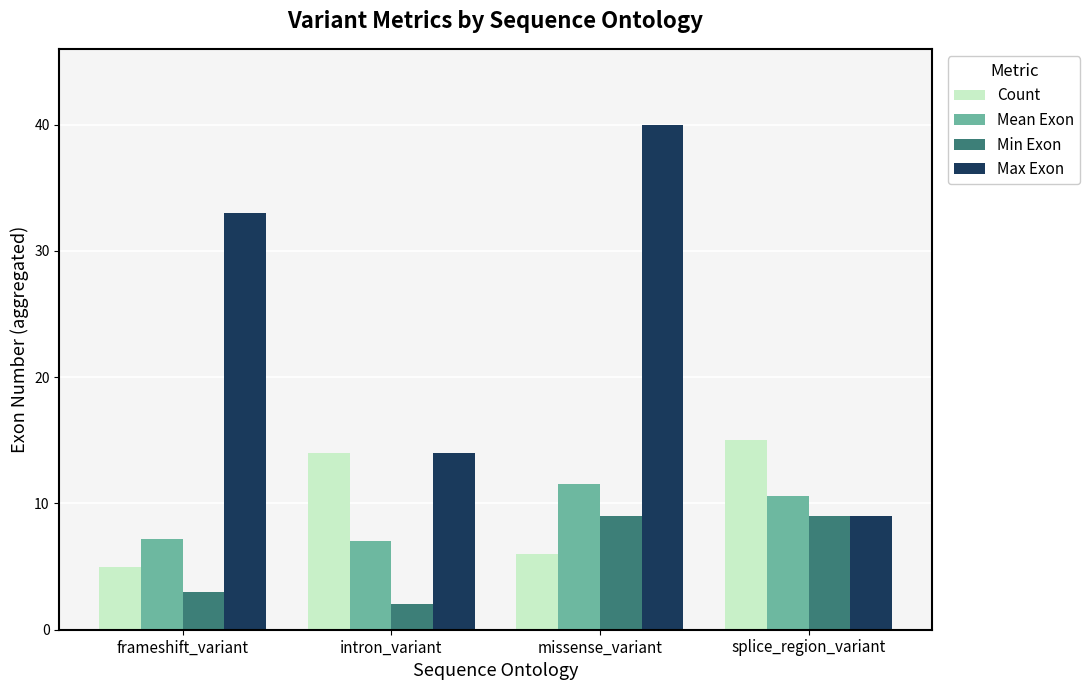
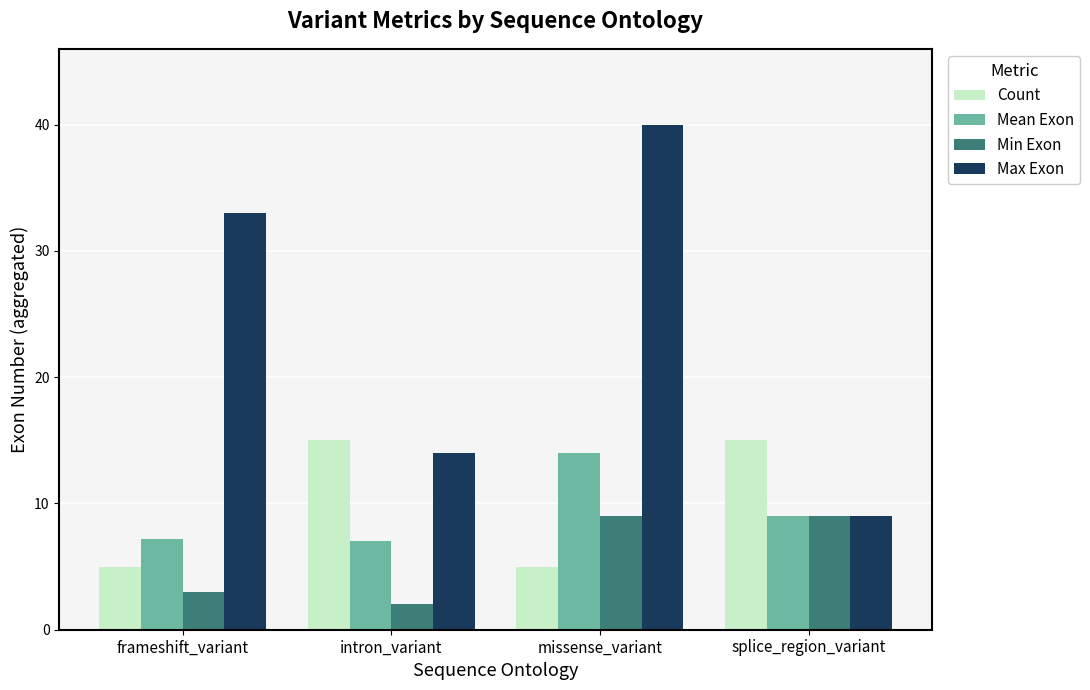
  {
    "Count": {
      "frameshift_variant": 5,
-     "intron_variant": 14,
-     "missense_variant": 6,
+     "intron_variant": 15,
+     "missense_variant": 5,
      "splice_region_variant": 15
    },
    "Mean Exon": {
      "frameshift_variant": 7.2,
      "intron_variant": 7.0,
-     "missense_variant": 11.5,
-     "splice_region_variant": 10.6
+     "missense_variant": 14.0,
+     "splice_region_variant": 9.0
    },
    "Min Exon": {
      "frameshift_variant": 3.0,
      "intron_variant": 2.0,
      "missense_variant": 9.0,
      "splice_region_variant": 9.0
    },
    "Max Exon": {
      "frameshift_variant": 33.0,
      "intron_variant": 14.0,
      "missense_variant": 40.0,
      "splice_region_variant": 9.0
    }
  }
